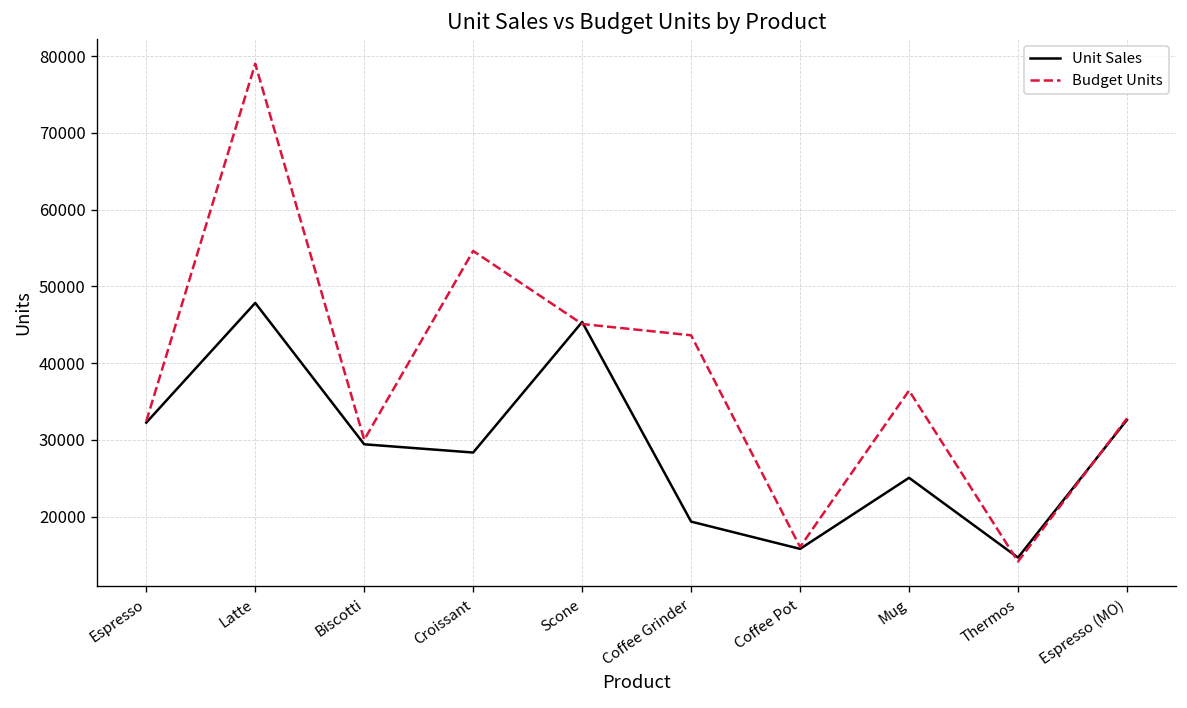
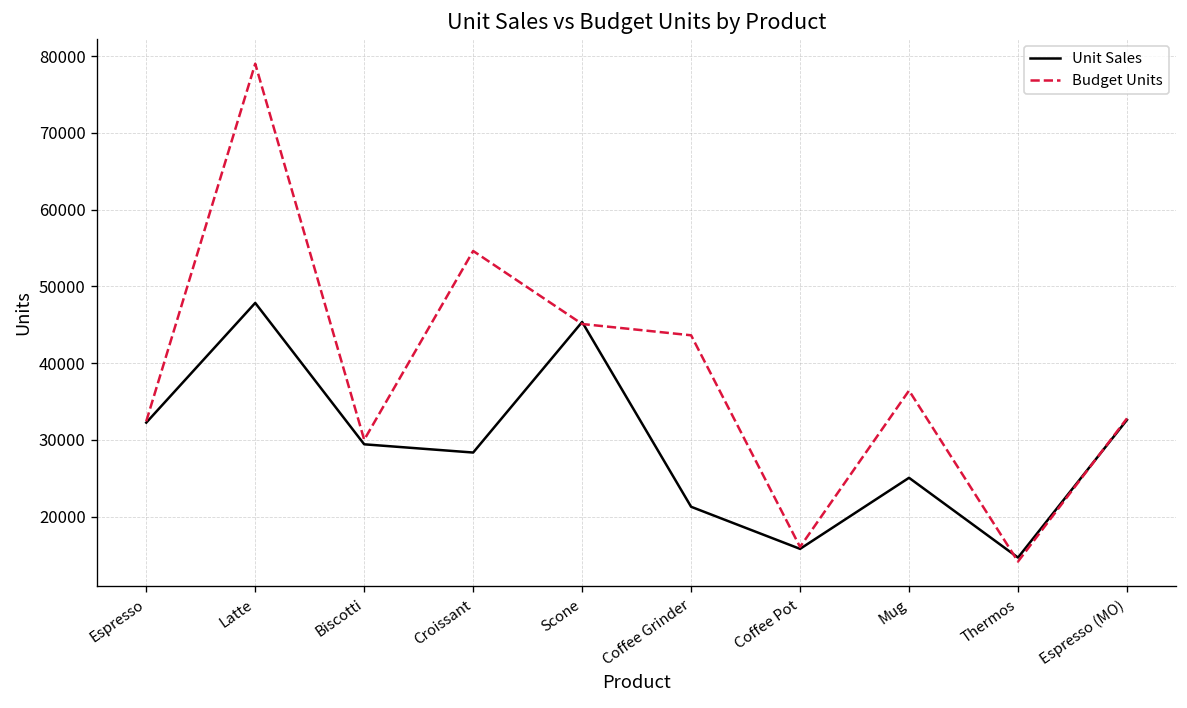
  {
    "Unit Sales": {
      "Latte": 48000,
      "Biscotti": 29000,
      "Croissant": 28000,
-     "Coffee Grinder": 19000,
+     "Coffee Grinder": 21000,
      "Mug": 25000,
      "Thermos": 15000
    },
    "Budget Units": {
      "Latte": 79000,
      "Biscotti": 30000,
      "Croissant": 55000,
      "Coffee Grinder": 44000,
      "Mug": 36000,
      "Thermos": 14000
    }
  }
